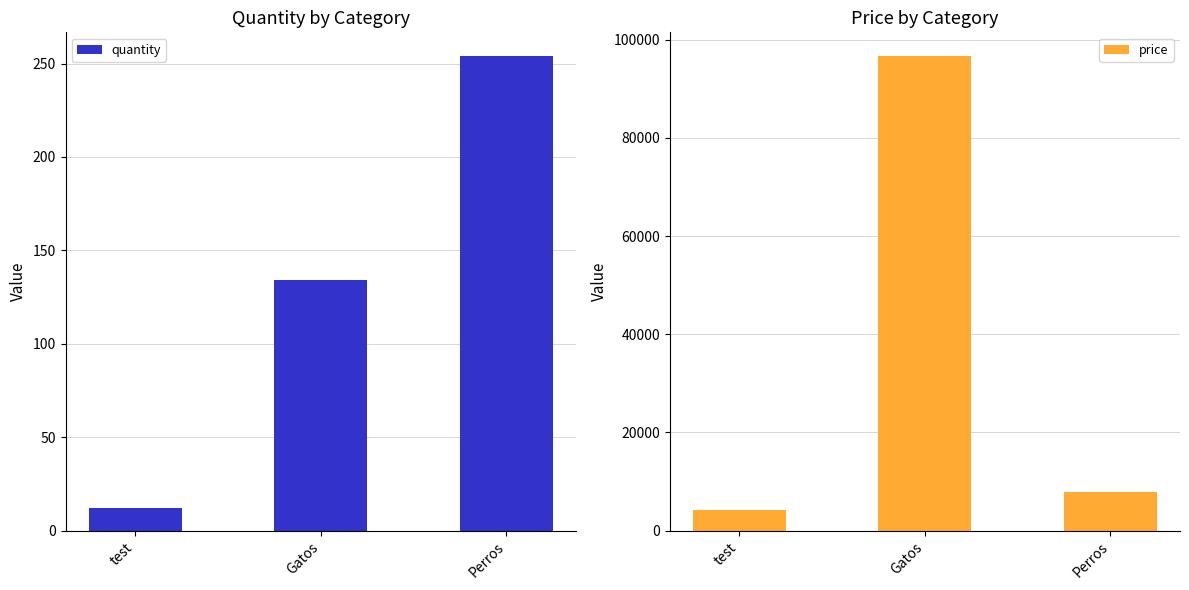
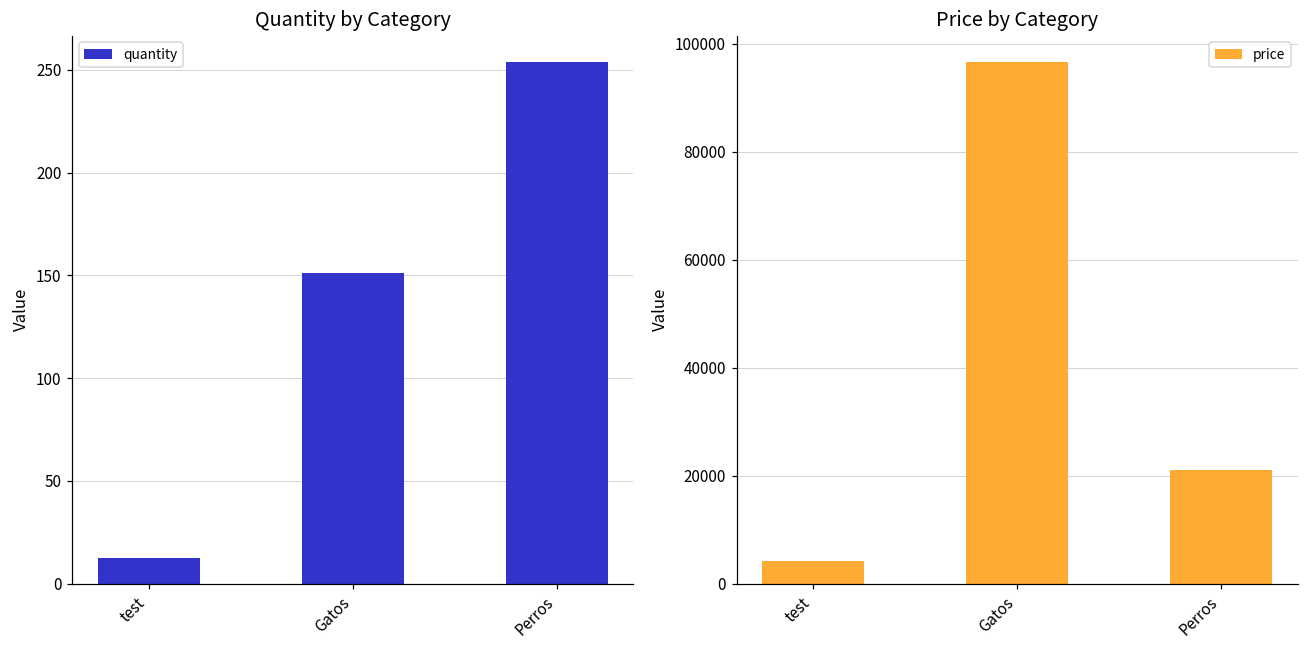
  {
    "Quantity by Category": {
      "test": 12,
-     "Gatos": 134,
+     "Gatos": 151,
      "Perros": 254
    },
    "Price by Category": {
      "test": 4000,
      "Gatos": 97000,
-     "Perros": 8000
+     "Perros": 21000
    }
  }
